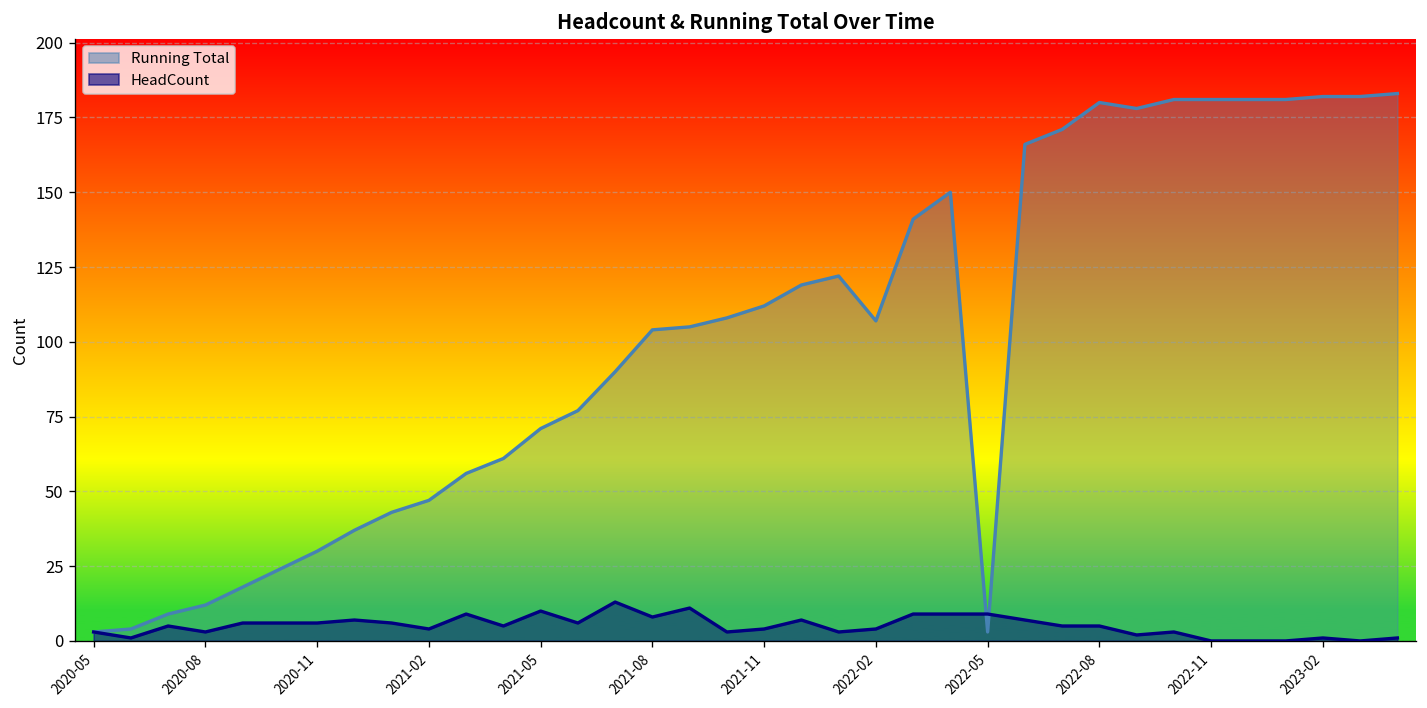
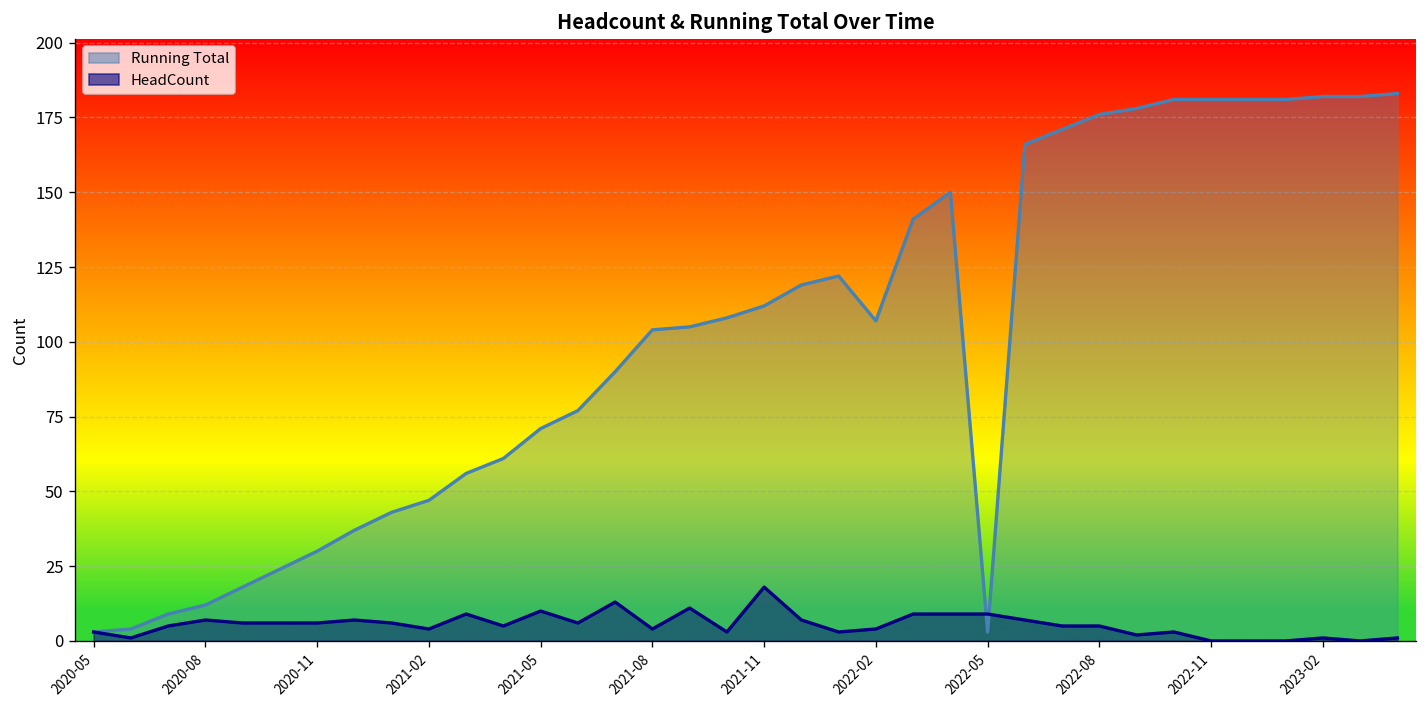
  {
    "Running Total": {
      "2020-08": 12,
      "2020-11": 30,
      "2021-02": 47,
      "2021-05": 71,
      "2021-08": 104,
      "2021-11": 112,
      "2022-02": 107,
      "2022-05": 3,
-     "2022-08": 180,
+     "2022-08": 176,
      "2022-11": 181,
      "2023-02": 182
    },
    "HeadCount": {
-     "2020-08": 3,
+     "2020-08": 7,
      "2020-11": 6,
      "2021-02": 4,
      "2021-05": 10,
-     "2021-08": 8,
-     "2021-11": 4,
+     "2021-08": 4,
+     "2021-11": 18,
      "2022-02": 4,
      "2022-05": 9,
      "2022-08": 5,
      "2022-11": 0,
      "2023-02": 1
    }
  }
